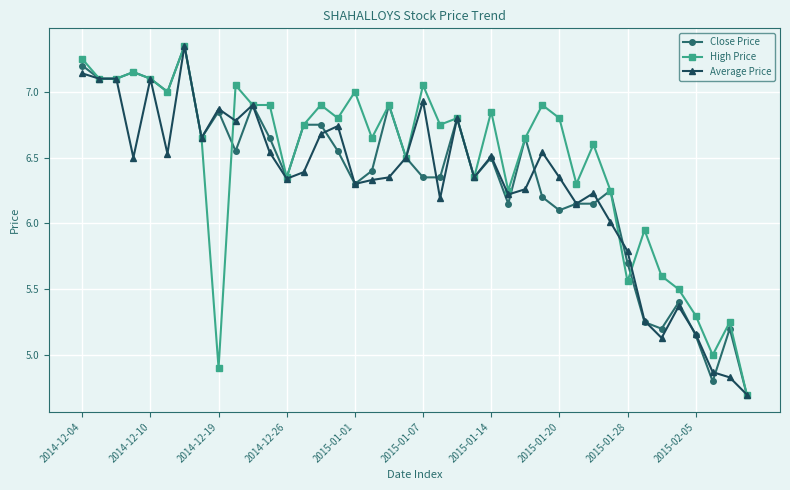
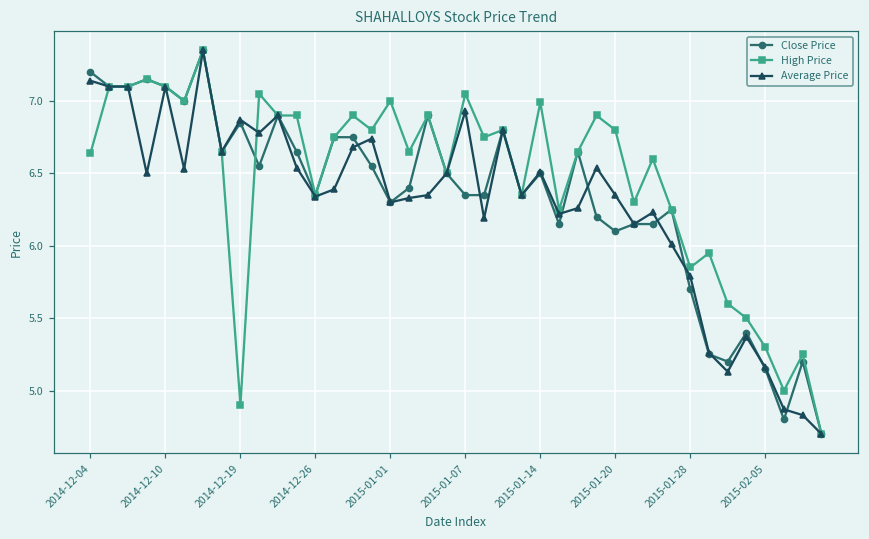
  {
    "High Price": {
-     "2014-12-04": 7.25,
+     "2014-12-04": 6.64,
      "2014-12-19": 4.90,
      "2015-01-01": 7.00,
      "2015-01-07": 7.05,
-     "2015-01-14": 6.85,
+     "2015-01-14": 6.99,
      "2015-01-20": 6.80,
-     "2015-01-28": 5.56,
+     "2015-01-28": 5.85,
      "2015-02-05": 5.30
    }
  }
